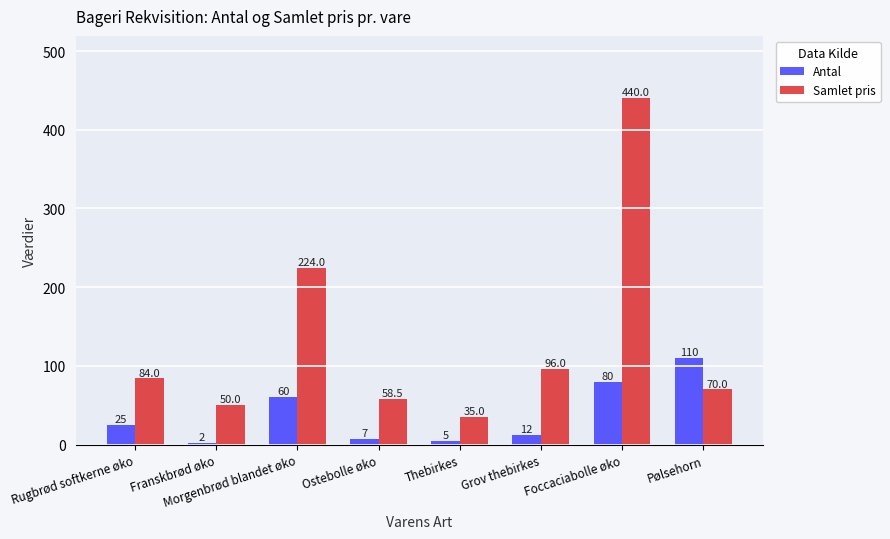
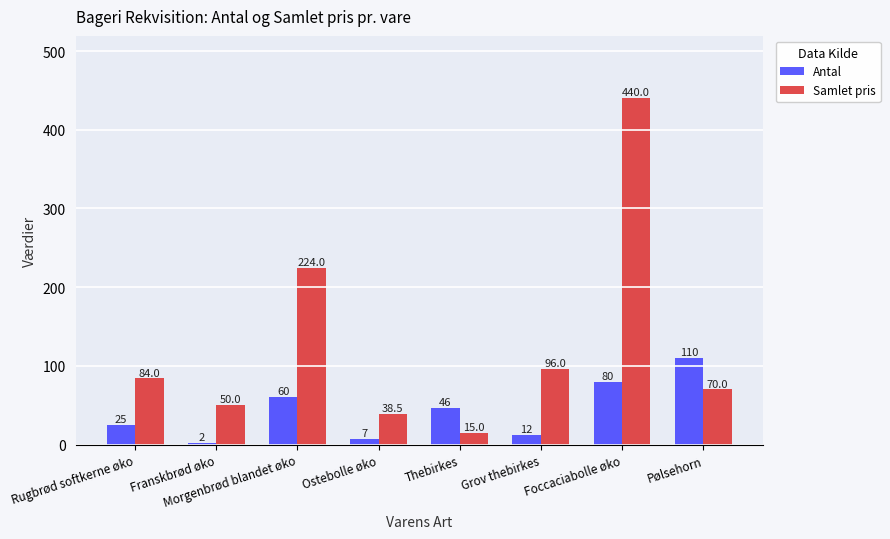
  {
    "Antal": {
      "Rugbrød softkerne øko": 25,
      "Franskbrød øko": 2,
      "Morgenbrød blandet øko": 60,
      "Ostebolle øko": 7,
-     "Thebirkes": 5,
+     "Thebirkes": 46,
      "Grov thebirkes": 12,
      "Foccaciabolle øko": 80,
      "Pølsehorn": 110
    },
    "Samlet pris": {
      "Rugbrød softkerne øko": 84.0,
      "Franskbrød øko": 50.0,
      "Morgenbrød blandet øko": 224.0,
-     "Ostebolle øko": 58.5,
-     "Thebirkes": 35.0,
+     "Ostebolle øko": 38.5,
+     "Thebirkes": 15.0,
      "Grov thebirkes": 96.0,
      "Foccaciabolle øko": 440.0,
      "Pølsehorn": 70.0
    }
  }
